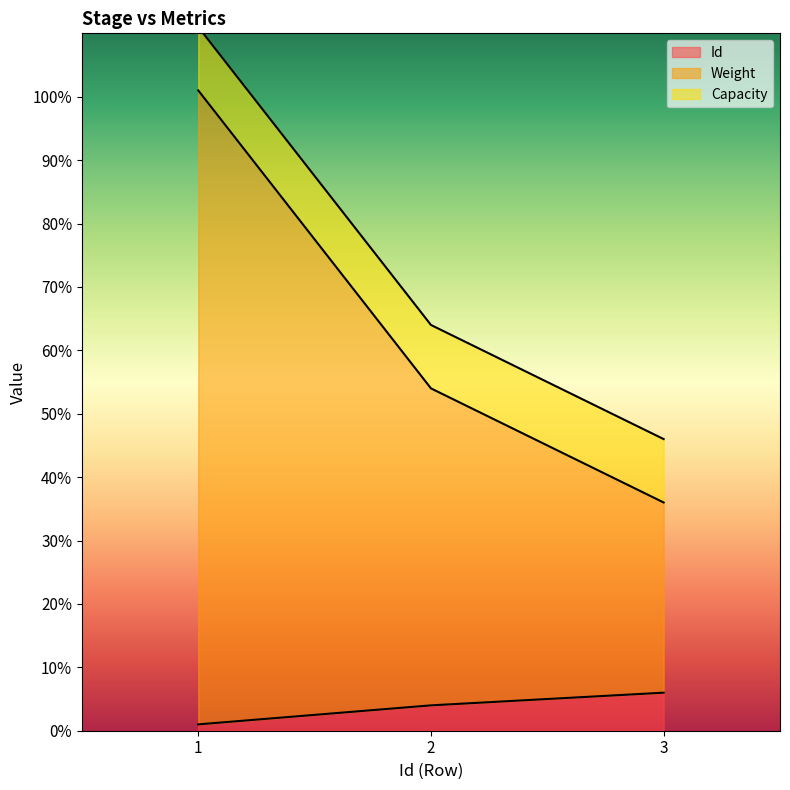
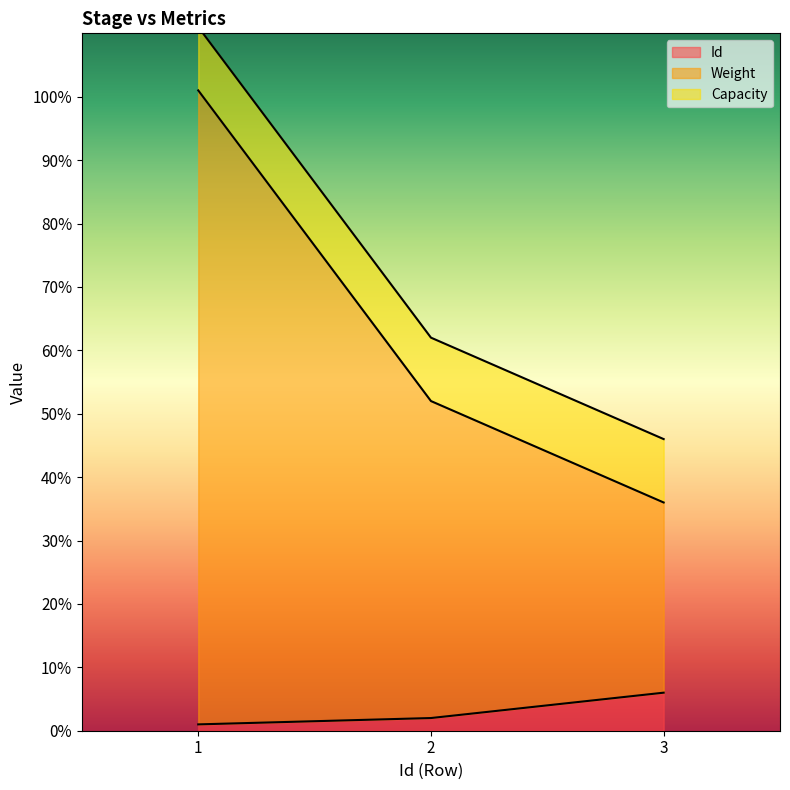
  {
    "Id": {
      "1": "1%",
-     "2": "4%",
+     "2": "2%",
      "3": "6%"
    }
  }
